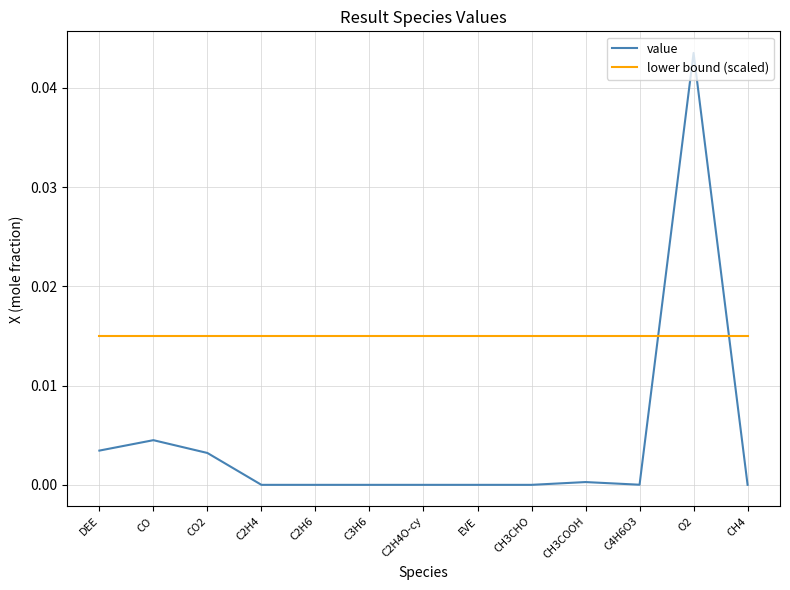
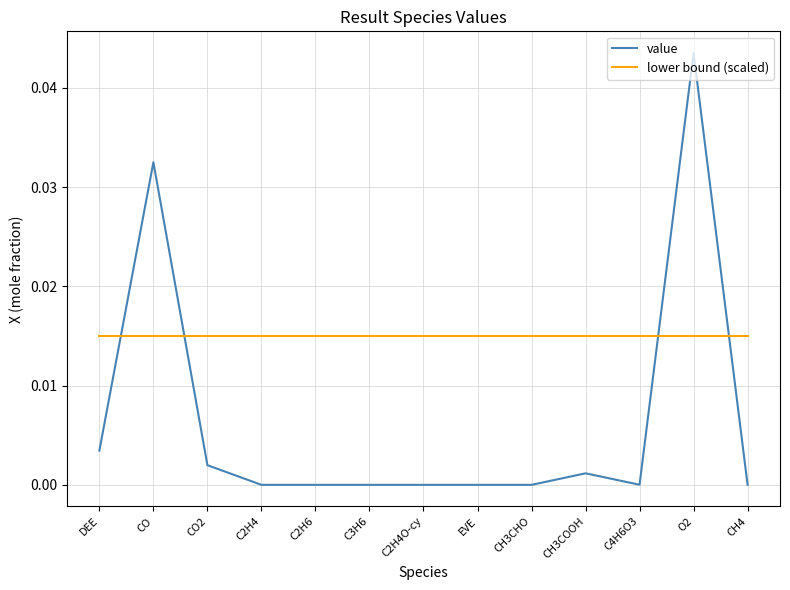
  {
    "value": {
      "DEE": 0.003,
-     "CO": 0.005,
-     "CO2": 0.003,
+     "CO": 0.033,
+     "CO2": 0.002,
      "C2H4": 0.000,
      "C2H6": 0.000,
      "C3H6": 0.000,
      "C2H4O-cy": 0.000,
      "EVE": 0.000,
      "CH3CHO": 0.000,
-     "CH3COOH": 0.000,
+     "CH3COOH": 0.001,
      "C4H6O3": 0.000,
      "CH4": 0.000
    },
    "lower bound (scaled)": {
      "DEE": 0.015,
      "CO": 0.015,
      "CO2": 0.015,
      "C2H4": 0.015,
      "C2H6": 0.015,
      "C3H6": 0.015,
      "C2H4O-cy": 0.015,
      "EVE": 0.015,
      "CH3CHO": 0.015,
      "CH3COOH": 0.015,
      "C4H6O3": 0.015,
      "O2": 0.015,
      "CH4": 0.015
    }
  }
